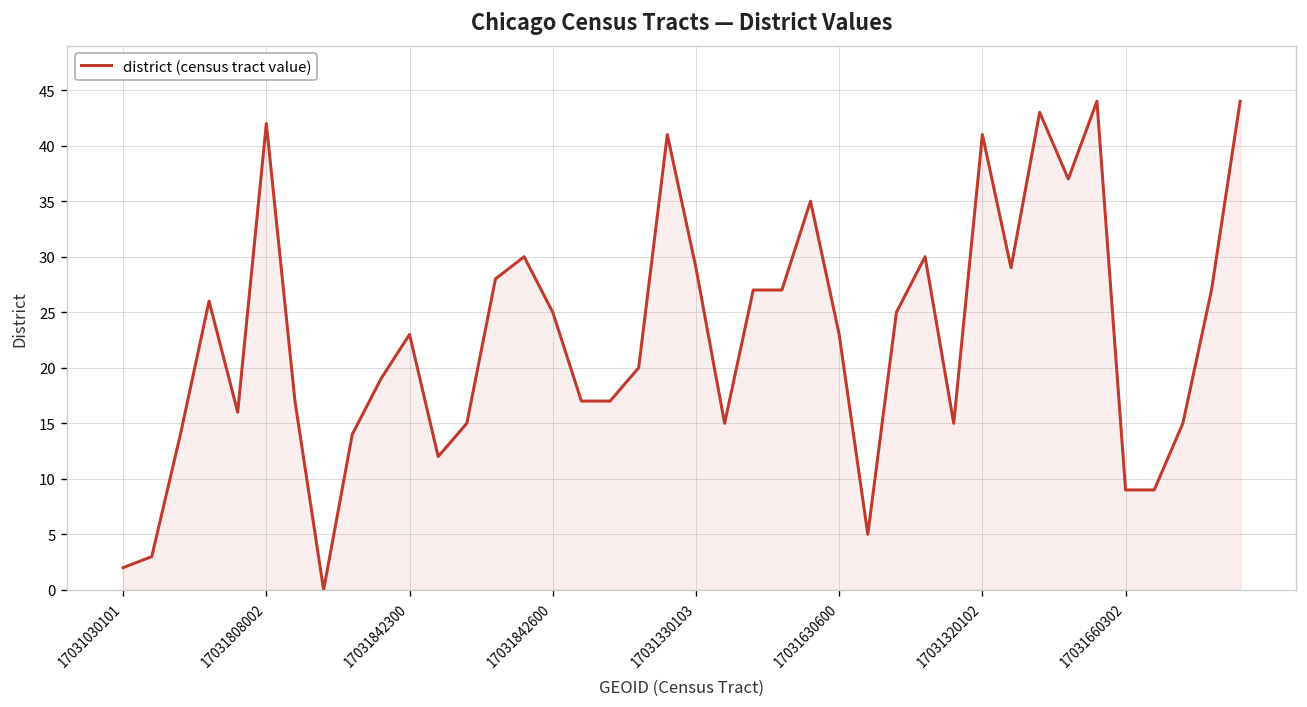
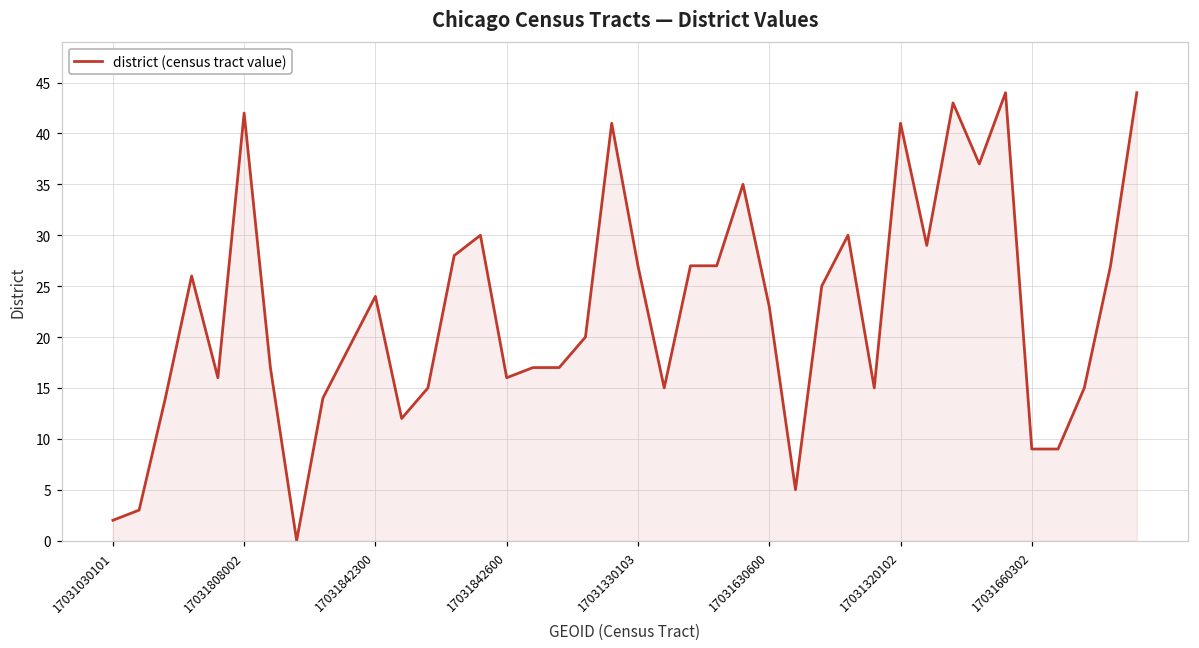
  {
    "17031030101": 2,
    "17031808002": 42,
-   "17031842300": 23,
-   "17031842600": 25,
-   "17031330103": 29,
+   "17031842300": 24,
+   "17031842600": 16,
+   "17031330103": 27,
    "17031630600": 23,
    "17031320102": 41,
    "17031660302": 9
  }
